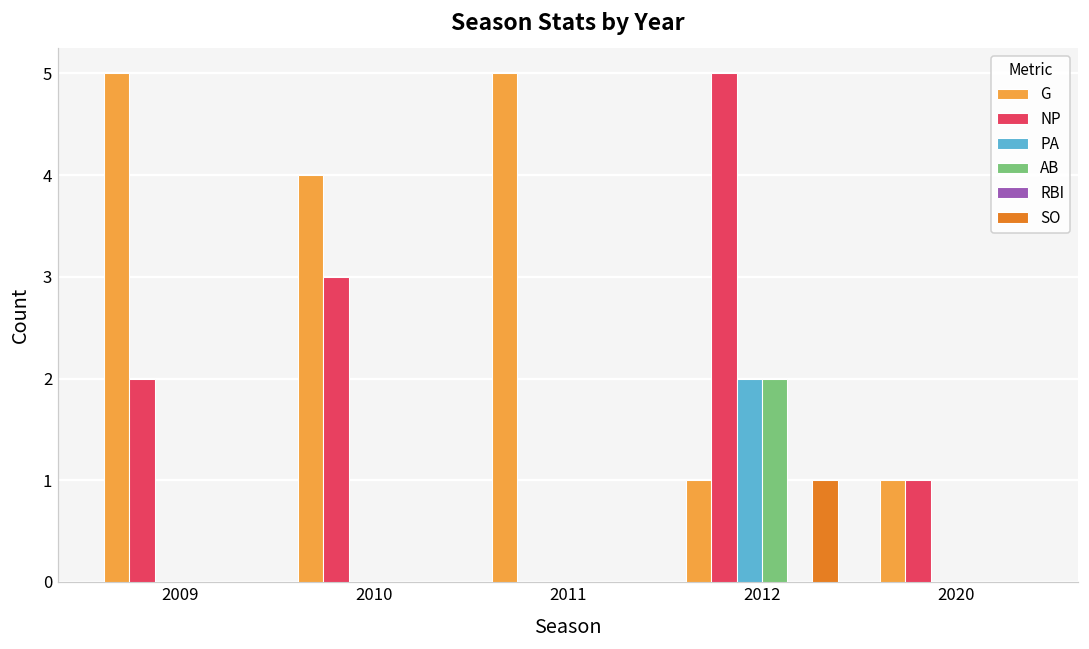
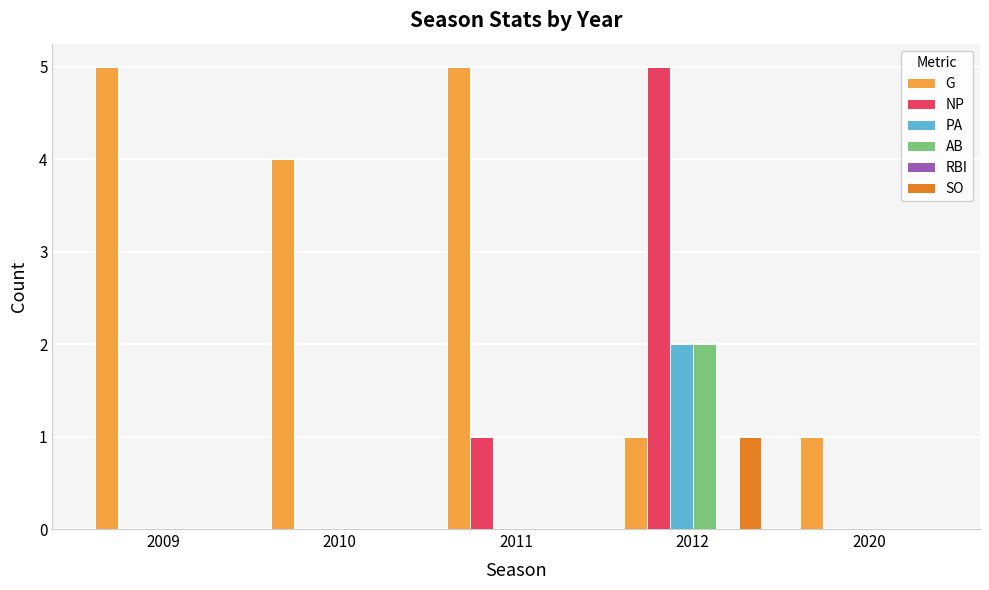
  {
    "NP": {
-     "2009": 2,
-     "2010": 3,
-     "2011": 0,
+     "2009": 0,
+     "2010": 0,
+     "2011": 1,
      "2012": 5,
-     "2020": 1
+     "2020": 0
    },
    "PA": {
      "2009": 0,
      "2010": 0,
      "2011": 0,
      "2012": 2,
      "2020": 0
    },
    "AB": {
      "2009": 0,
      "2010": 0,
      "2011": 0,
      "2012": 2,
      "2020": 0
    },
    "RBI": {
      "2009": 0,
      "2010": 0,
      "2011": 0,
      "2012": 0,
      "2020": 0
    }
  }
